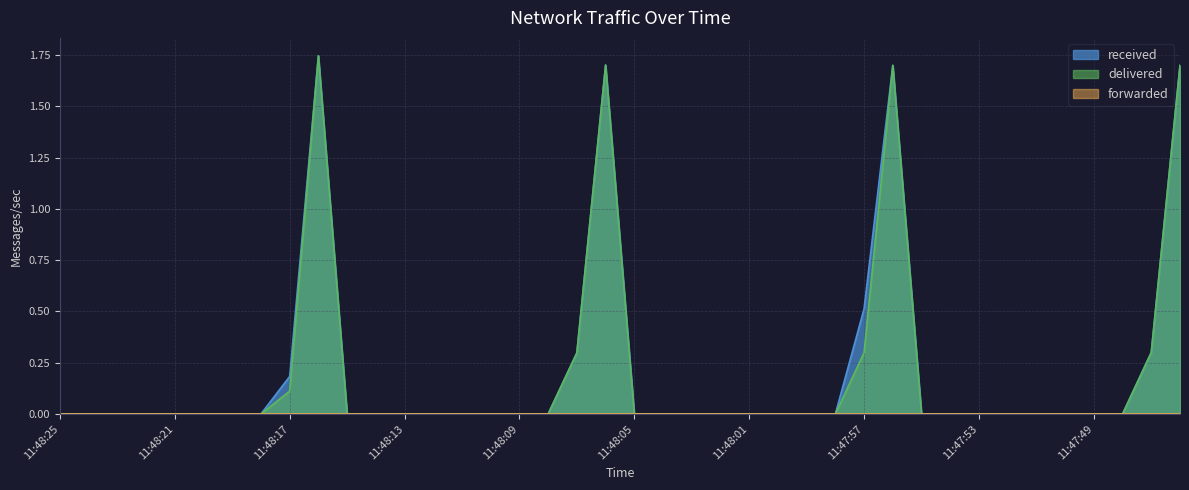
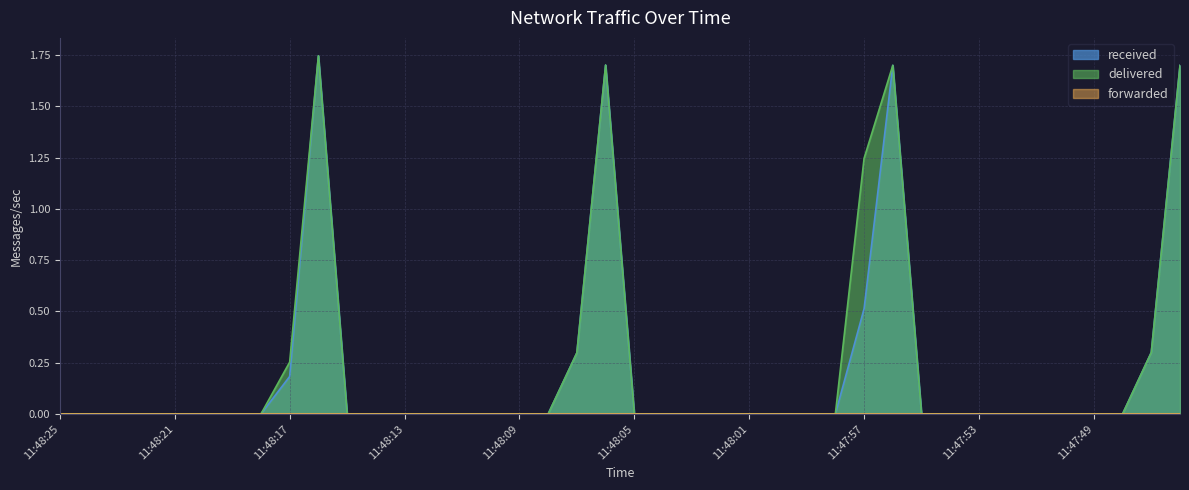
  {
    "received": {
      "11:48:17": 0.18,
      "11:47:57": 0.51
    },
    "delivered": {
-     "11:48:17": 0.11,
-     "11:47:57": 0.30
+     "11:48:17": 0.25,
+     "11:47:57": 1.25
    },
    "forwarded": {
      "11:48:17": 0.00,
      "11:47:57": 0.00
    }
  }
